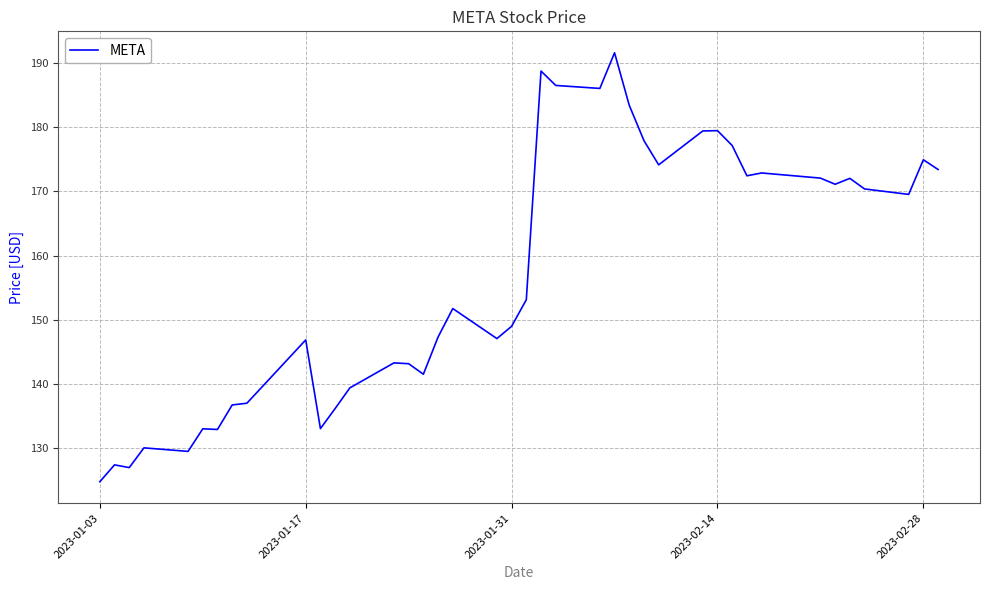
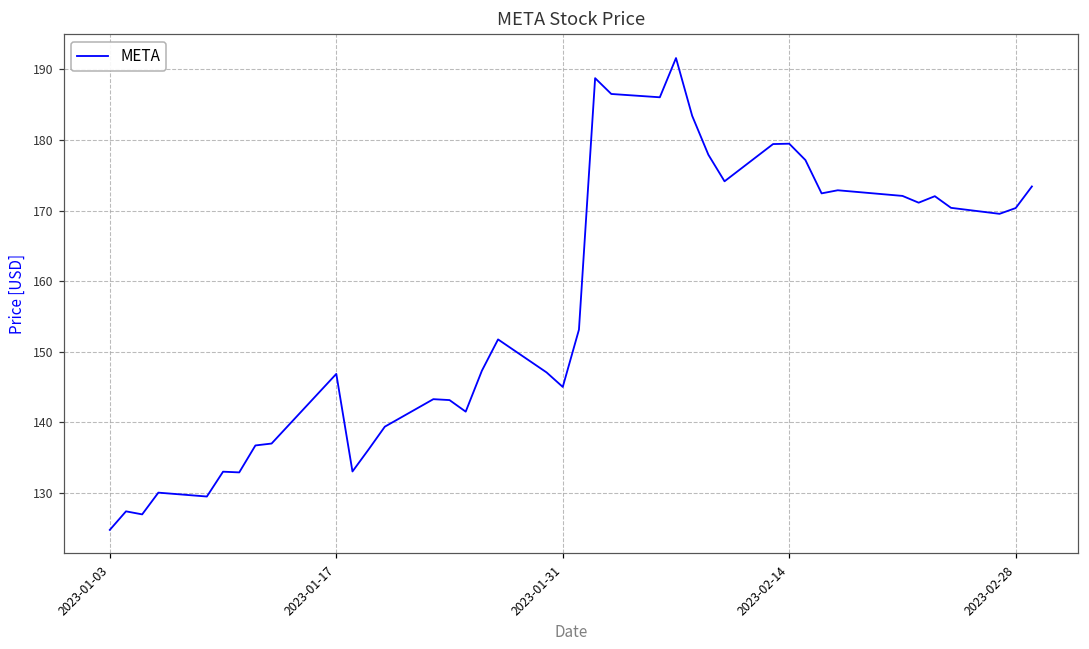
  {
    "2023-01-03": 125,
    "2023-01-17": 147,
-   "2023-01-31": 149,
+   "2023-01-31": 145,
    "2023-02-14": 179,
-   "2023-02-28": 175
+   "2023-02-28": 170
  }
